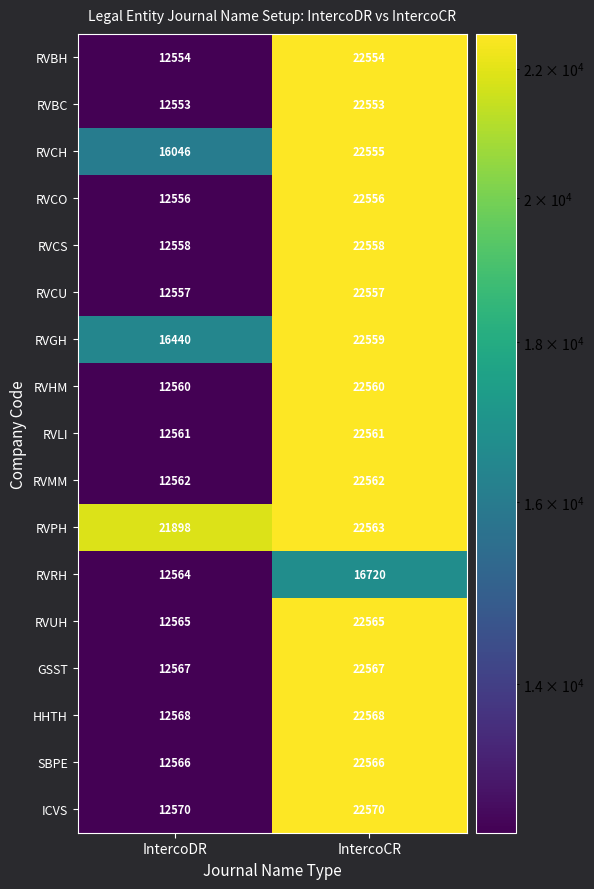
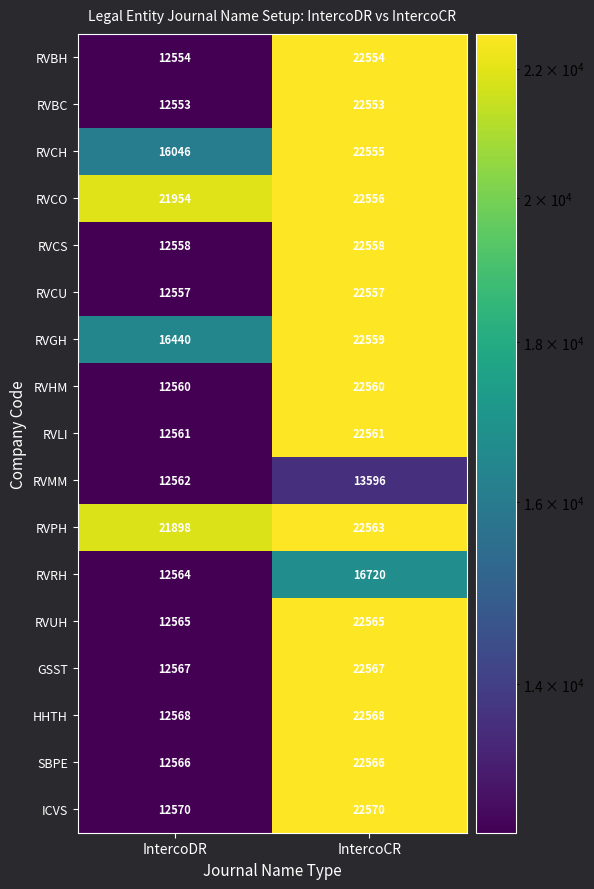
  {
    "RVBH": {
      "IntercoDR": 12554,
      "IntercoCR": 22554
    },
    "RVBC": {
      "IntercoDR": 12553,
      "IntercoCR": 22553
    },
    "RVCH": {
      "IntercoDR": 16046,
      "IntercoCR": 22555
    },
    "RVCO": {
-     "IntercoDR": 12556,
+     "IntercoDR": 21954,
      "IntercoCR": 22556
    },
    "RVCS": {
      "IntercoDR": 12558,
      "IntercoCR": 22558
    },
    "RVCU": {
      "IntercoDR": 12557,
      "IntercoCR": 22557
    },
    "RVGH": {
      "IntercoDR": 16440,
      "IntercoCR": 22559
    },
    "RVHM": {
      "IntercoDR": 12560,
      "IntercoCR": 22560
    },
    "RVLI": {
      "IntercoDR": 12561,
      "IntercoCR": 22561
    },
    "RVMM": {
      "IntercoDR": 12562,
-     "IntercoCR": 22562
+     "IntercoCR": 13596
    },
    "RVPH": {
      "IntercoDR": 21898,
      "IntercoCR": 22563
    },
    "RVRH": {
      "IntercoDR": 12564,
      "IntercoCR": 16720
    },
    "RVUH": {
      "IntercoDR": 12565,
      "IntercoCR": 22565
    },
    "GSST": {
      "IntercoDR": 12567,
      "IntercoCR": 22567
    },
    "HHTH": {
      "IntercoDR": 12568,
      "IntercoCR": 22568
    },
    "SBPE": {
      "IntercoDR": 12566,
      "IntercoCR": 22566
    },
    "ICVS": {
      "IntercoDR": 12570,
      "IntercoCR": 22570
    }
  }
